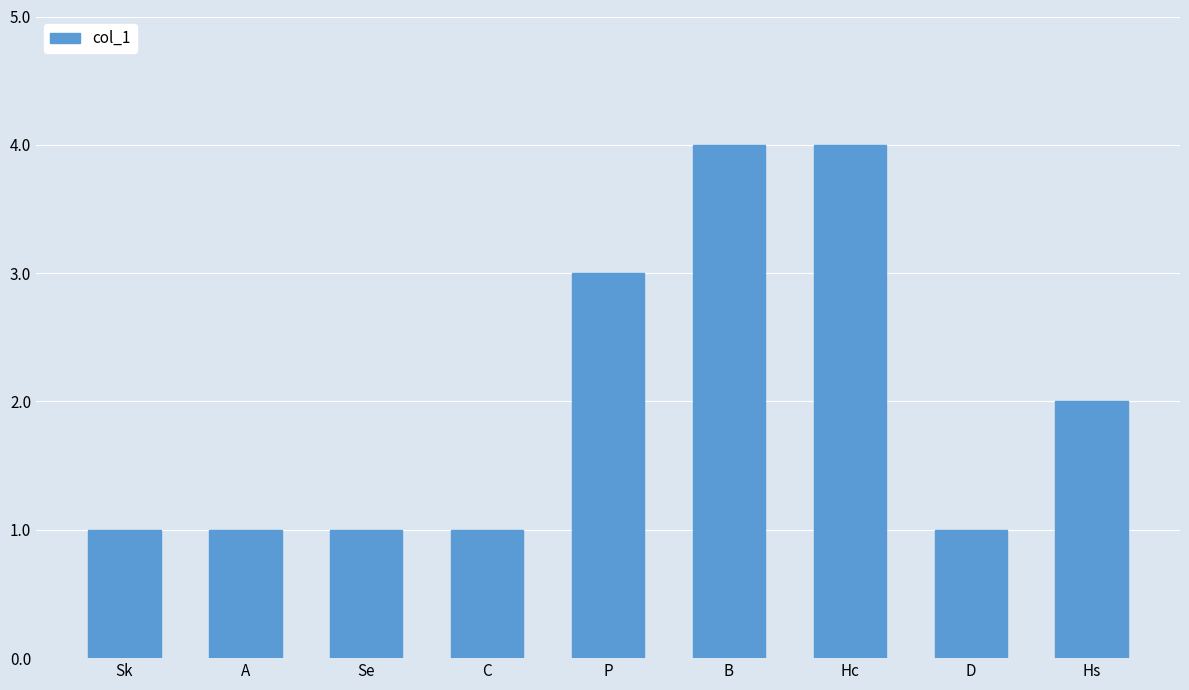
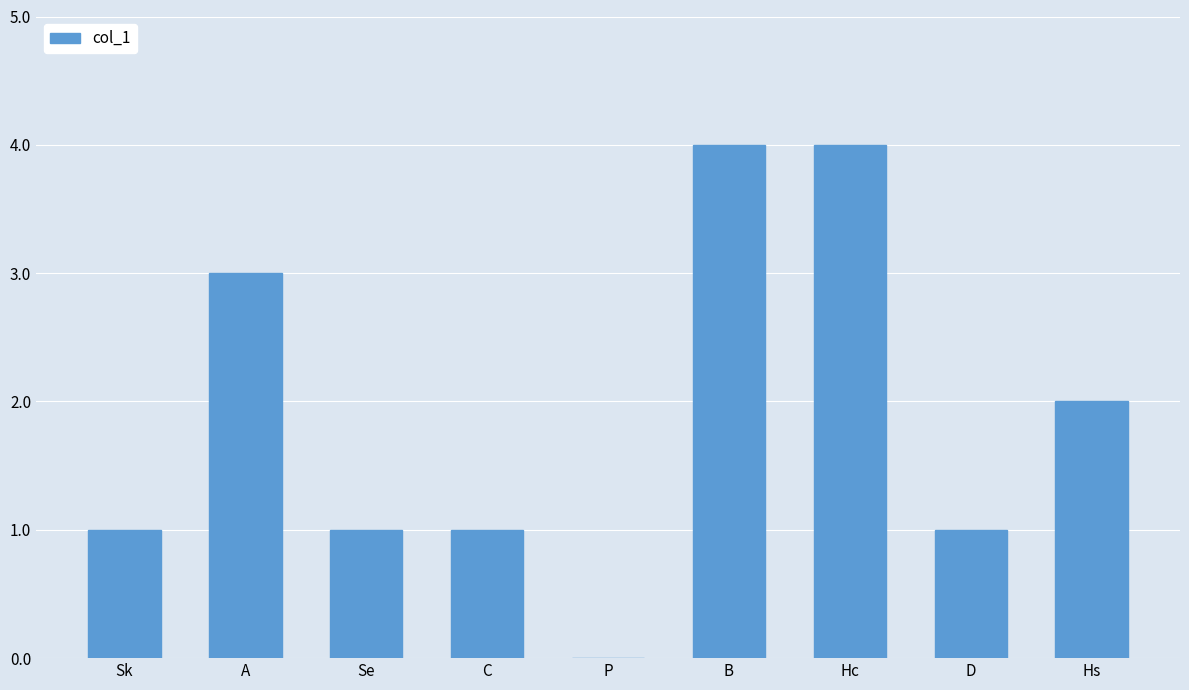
  {
    "Sk": 1,
-   "A": 1,
+   "A": 3,
    "Se": 1,
    "C": 1,
-   "P": 3,
+   "P": 0,
    "B": 4,
    "Hc": 4,
    "D": 1,
    "Hs": 2
  }
